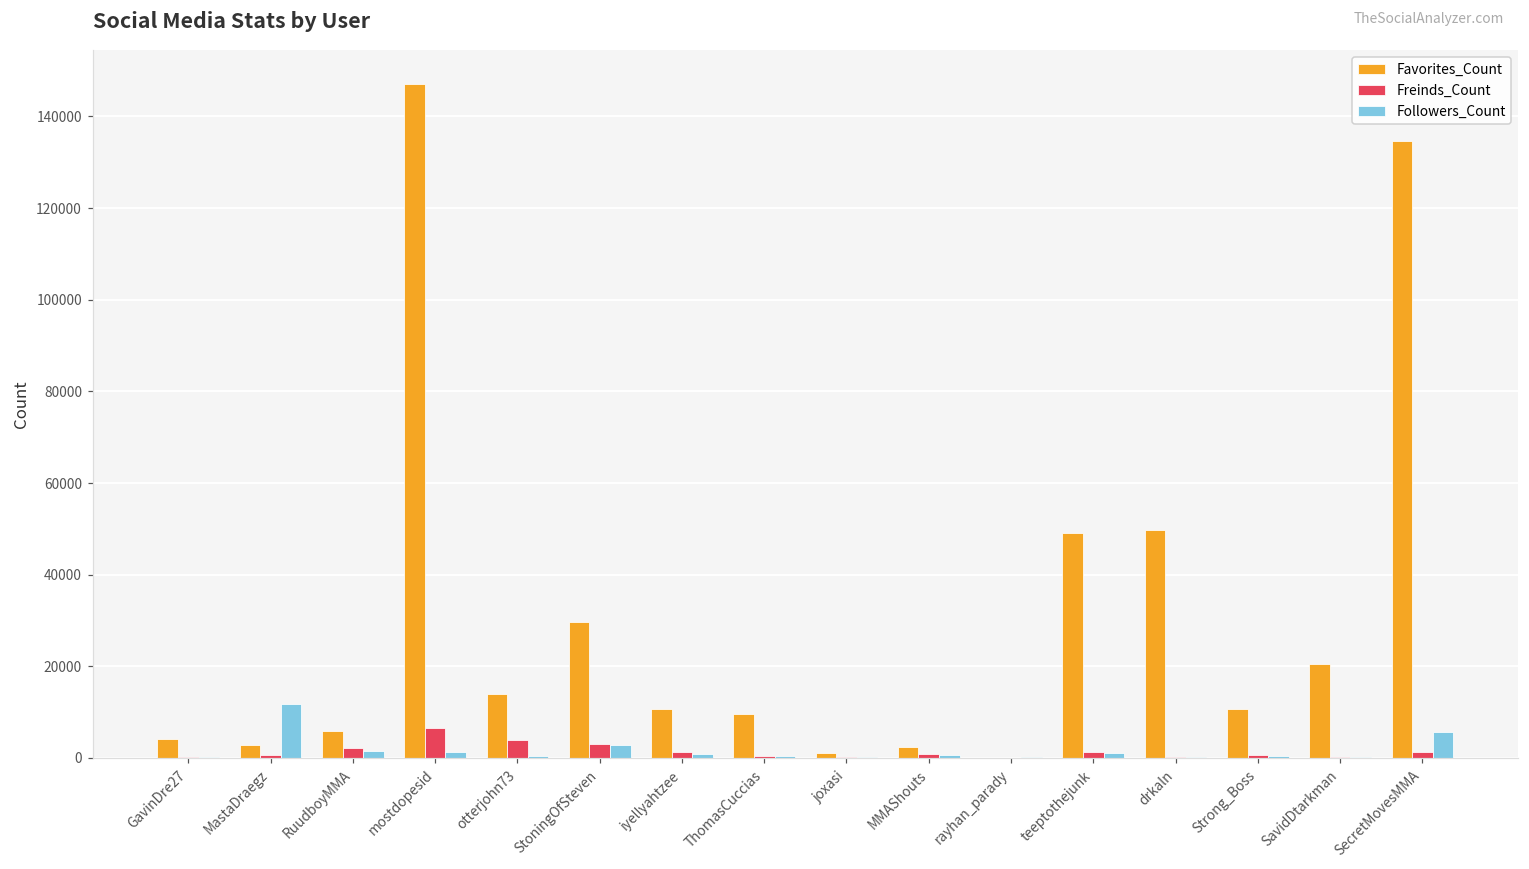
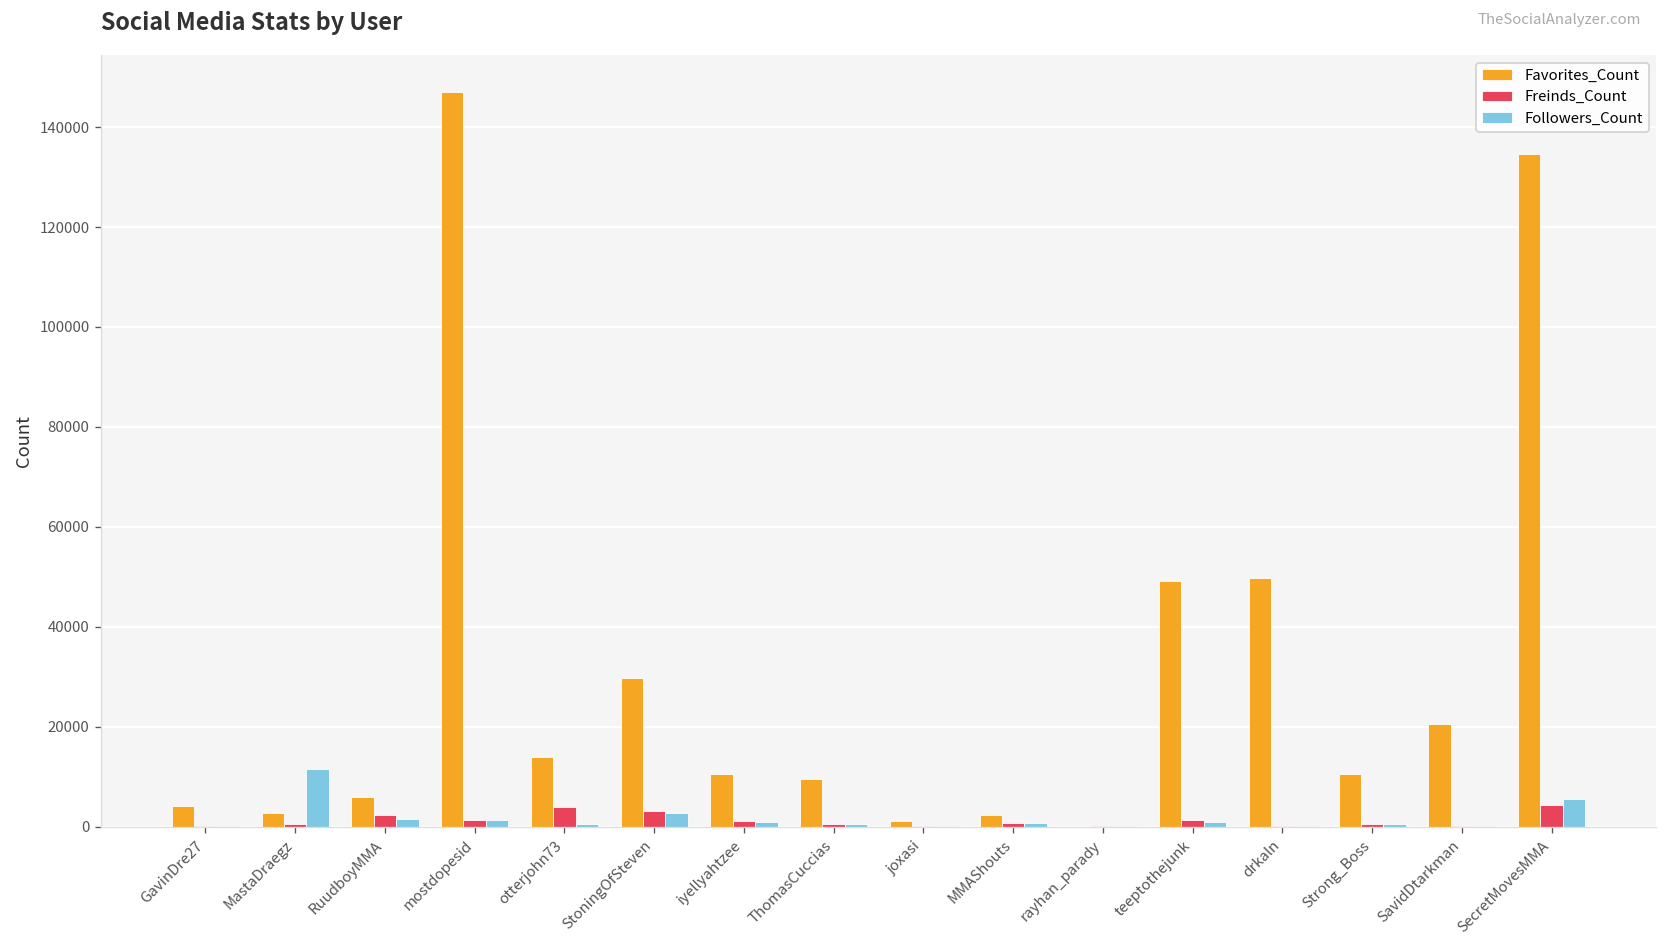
  {
    "Favorites_Count": {
      "GavinDre27": 4000,
      "MastaDraegz": 3000,
      "RuudboyMMA": 6000,
      "mostdopesid": 147000,
      "otterjohn73": 14000,
      "StoningOfSteven": 30000,
      "iyellyahtzee": 11000,
      "ThomasCuccias": 10000,
      "joxasi": 1000,
      "MMAShouts": 2000,
      "teeptothejunk": 49000,
      "drkaln": 50000,
      "Strong_Boss": 11000,
      "SavidDtarkman": 20000,
      "SecretMovesMMA": 135000
    },
    "Freinds_Count": {
      "RuudboyMMA": 2000,
-     "mostdopesid": 6000,
+     "mostdopesid": 1000,
      "otterjohn73": 4000,
      "StoningOfSteven": 3000,
      "iyellyahtzee": 1000,
      "MMAShouts": 1000,
      "teeptothejunk": 1000,
-     "SecretMovesMMA": 1000
+     "SecretMovesMMA": 4000
    },
    "Followers_Count": {
      "MastaDraegz": 12000,
      "RuudboyMMA": 2000,
      "mostdopesid": 1000,
      "StoningOfSteven": 3000,
      "iyellyahtzee": 1000,
      "MMAShouts": 1000,
      "teeptothejunk": 1000,
      "SecretMovesMMA": 6000
    }
  }
